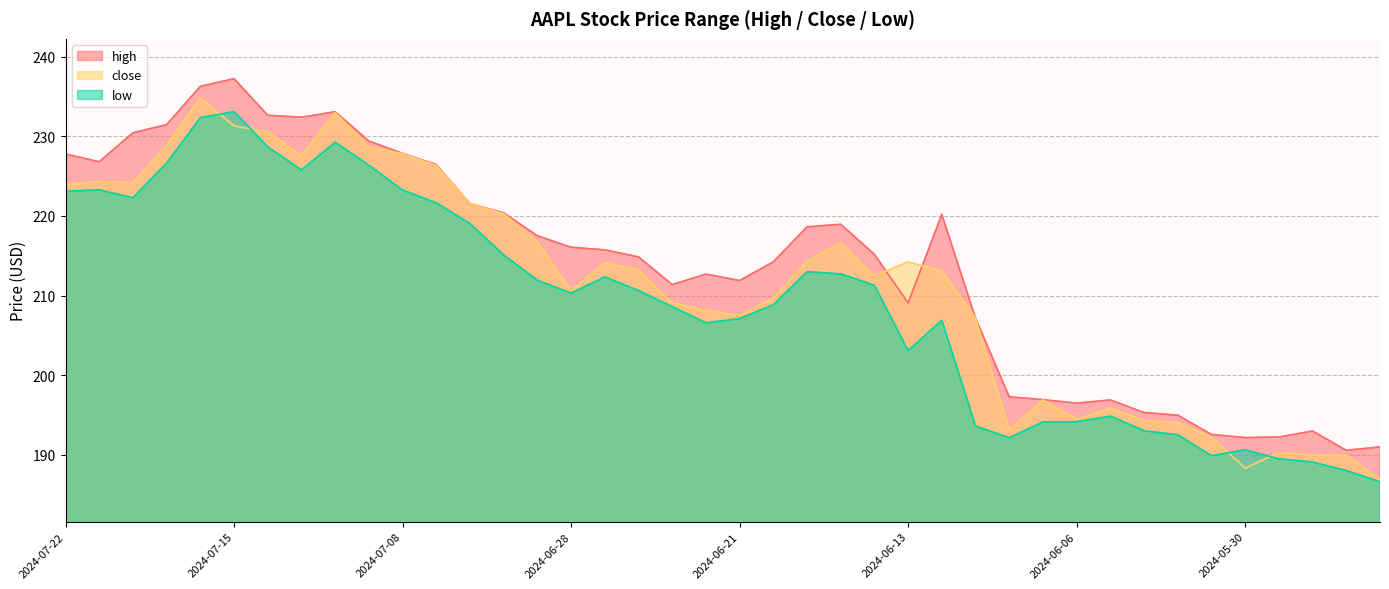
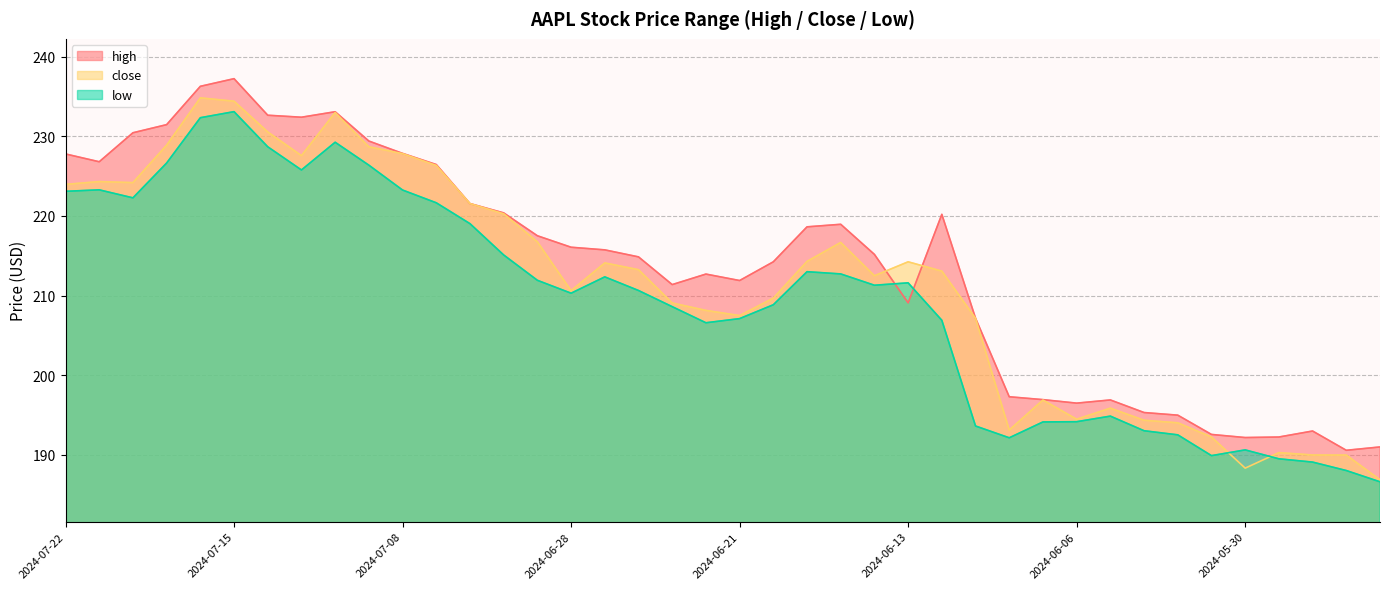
  {
    "high": {
      "2024-07-22": 228,
      "2024-07-15": 237,
      "2024-06-28": 216,
      "2024-06-21": 212,
      "2024-06-13": 209,
      "2024-06-06": 197,
      "2024-05-30": 192
    },
    "close": {
      "2024-07-22": 224,
-     "2024-07-15": 231,
+     "2024-07-15": 234,
      "2024-06-21": 207,
      "2024-06-13": 214,
      "2024-05-30": 188
    },
    "low": {
      "2024-07-22": 223,
      "2024-07-15": 233,
      "2024-07-08": 223,
      "2024-06-21": 207,
-     "2024-06-13": 203,
+     "2024-06-13": 212,
      "2024-05-30": 191
    }
  }
